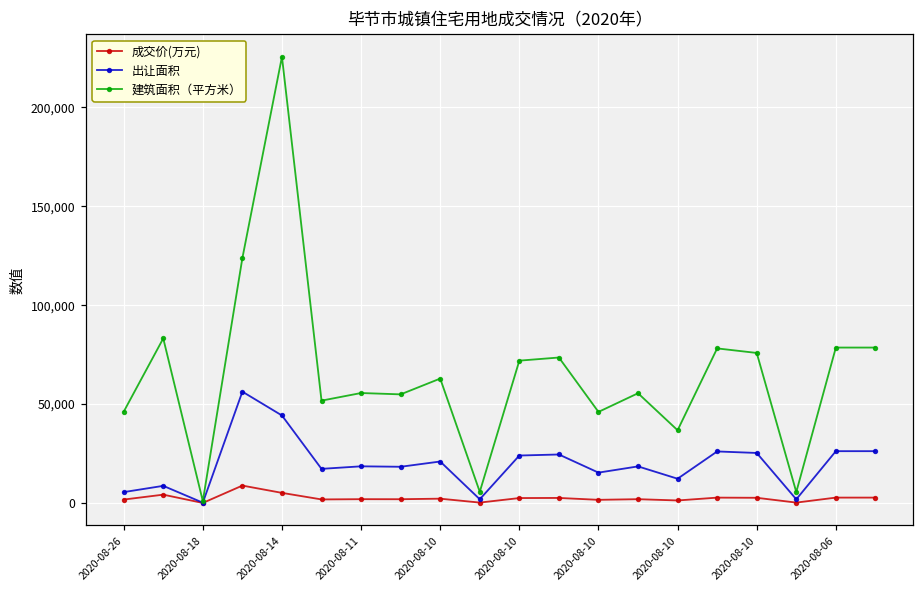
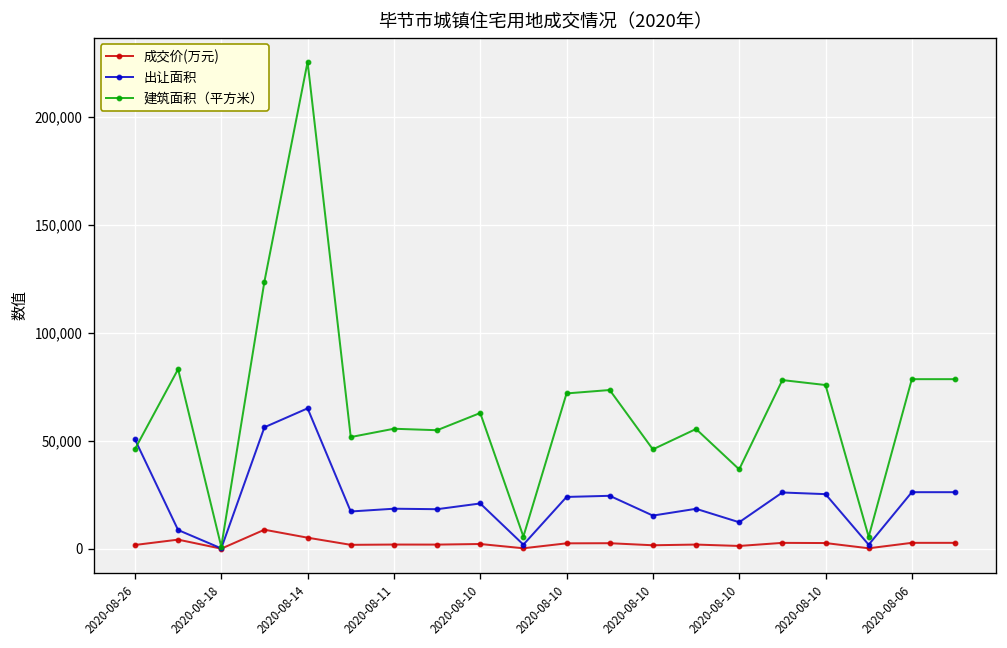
  {
    "成交价(万元)": {
      "2020-08-26": "2,000",
      "2020-08-14": "5,000"
    },
    "出让面积": {
-     "2020-08-26": "5,000",
-     "2020-08-14": "44,000"
+     "2020-08-26": "51,000",
+     "2020-08-14": "65,000"
    },
    "建筑面积（平方米）": {
      "2020-08-26": "46,000",
      "2020-08-14": "226,000"
    }
  }
